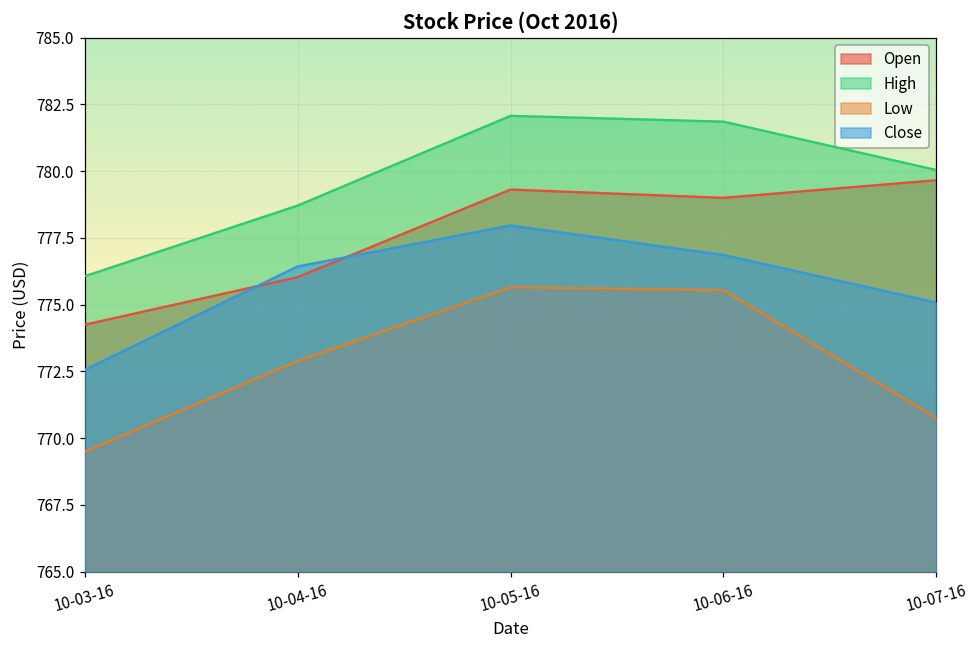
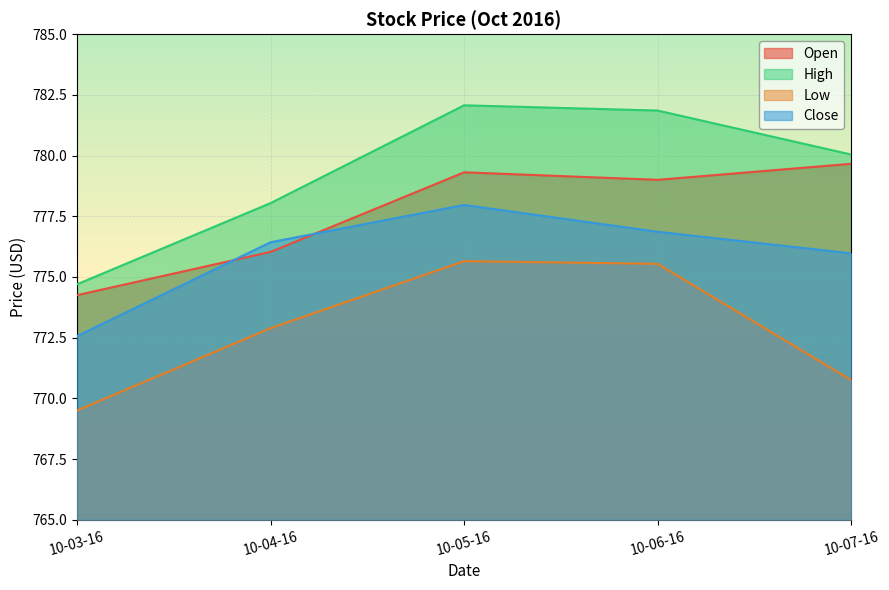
  {
    "High": {
-     "10-03-16": 776.1,
-     "10-04-16": 778.7,
+     "10-03-16": 774.7,
+     "10-04-16": 778.0,
      "10-05-16": 782.1,
      "10-06-16": 781.9,
      "10-07-16": 780.0
    },
    "Close": {
      "10-03-16": 772.6,
      "10-04-16": 776.4,
      "10-05-16": 778.0,
      "10-06-16": 776.9,
-     "10-07-16": 775.1
+     "10-07-16": 776.0
    }
  }
